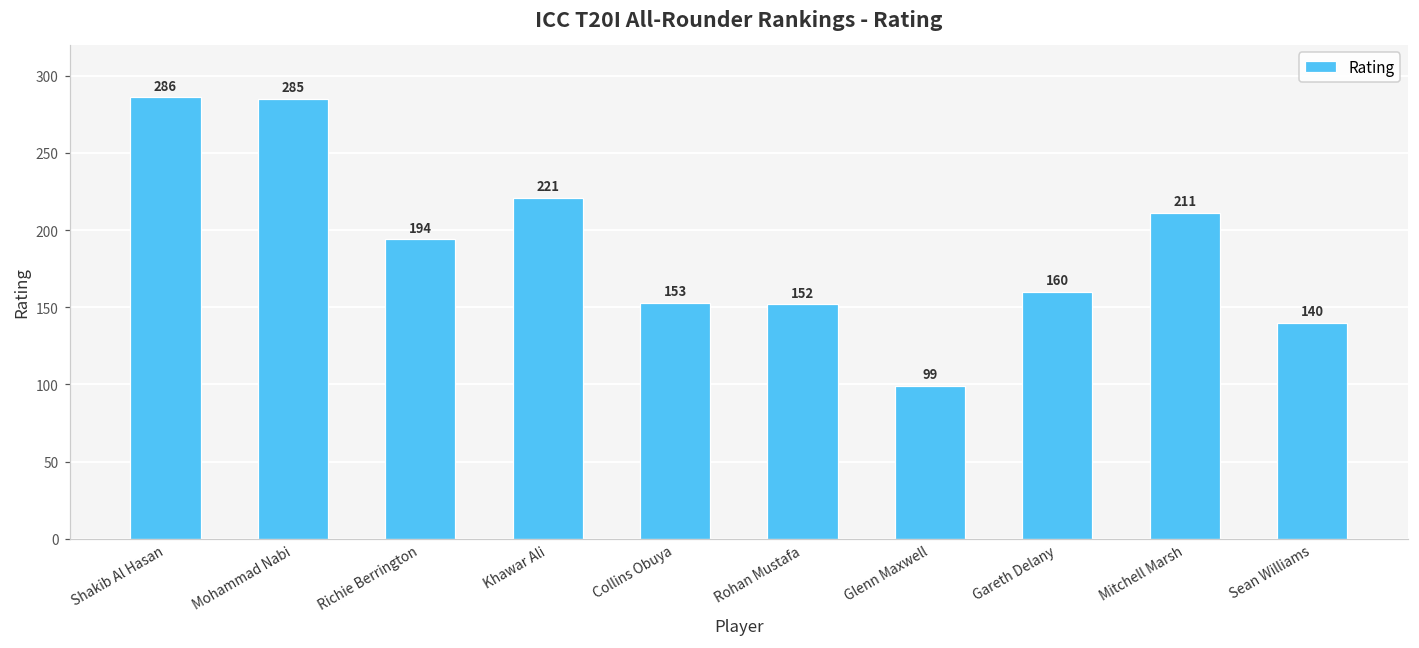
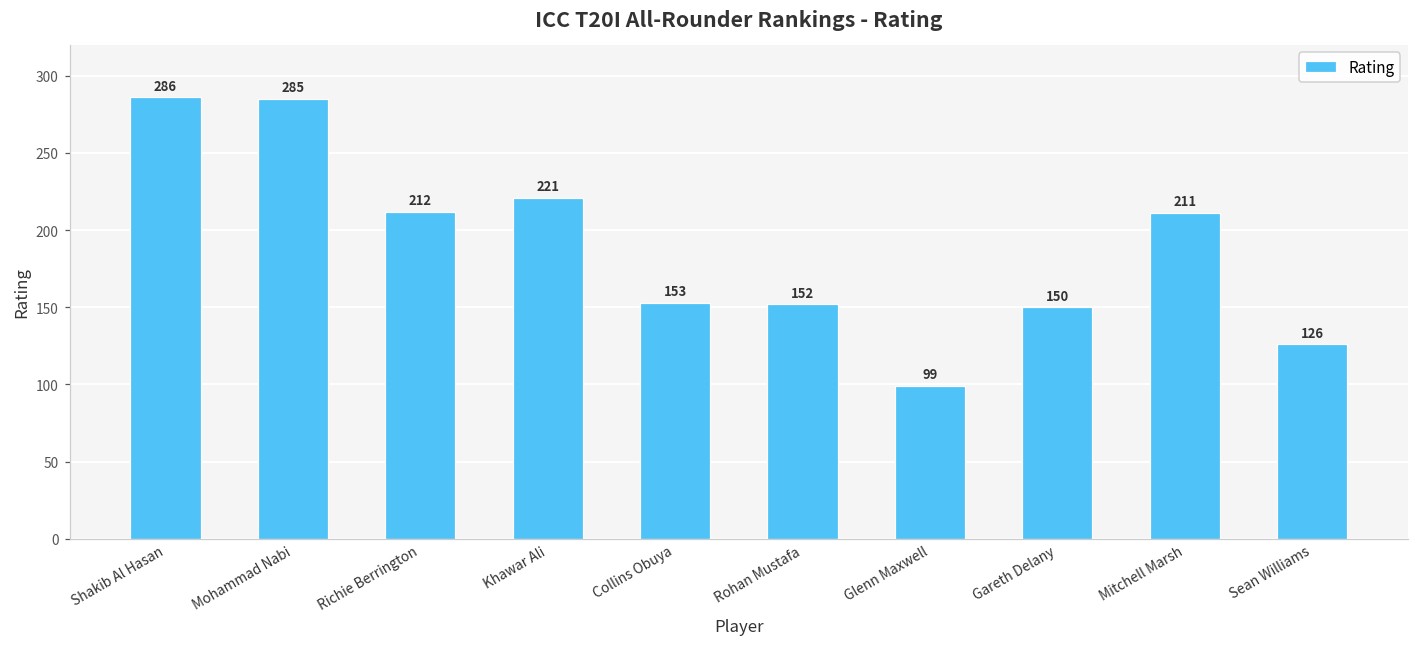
  {
    "Shakib Al Hasan": 286,
    "Mohammad Nabi": 285,
-   "Richie Berrington": 194,
+   "Richie Berrington": 212,
    "Khawar Ali": 221,
    "Collins Obuya": 153,
    "Rohan Mustafa": 152,
    "Glenn Maxwell": 99,
-   "Gareth Delany": 160,
+   "Gareth Delany": 150,
    "Mitchell Marsh": 211,
-   "Sean Williams": 140
+   "Sean Williams": 126
  }
